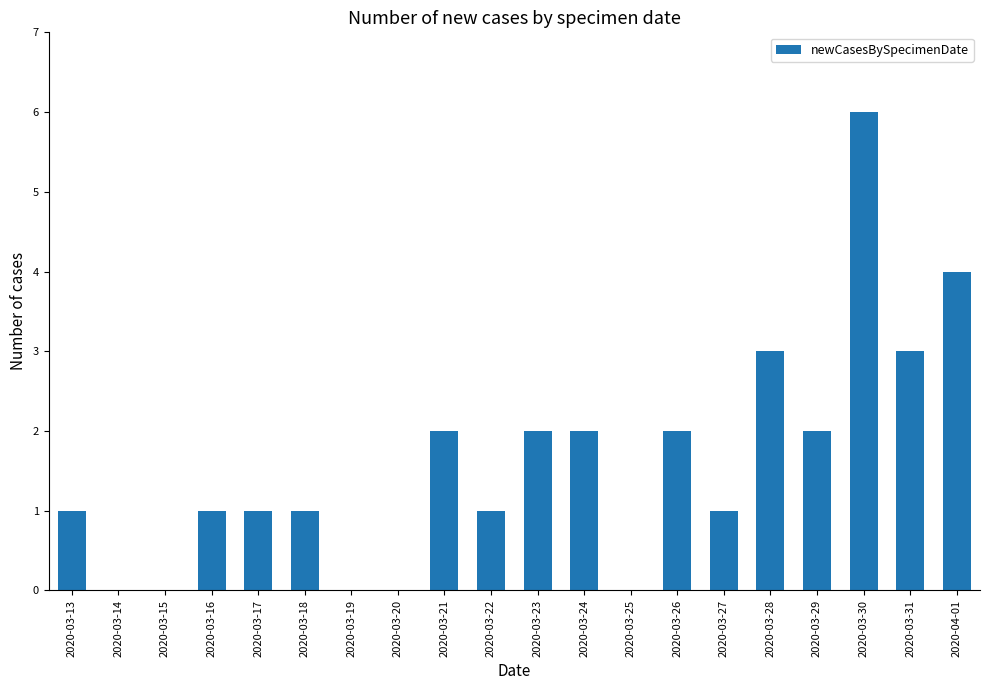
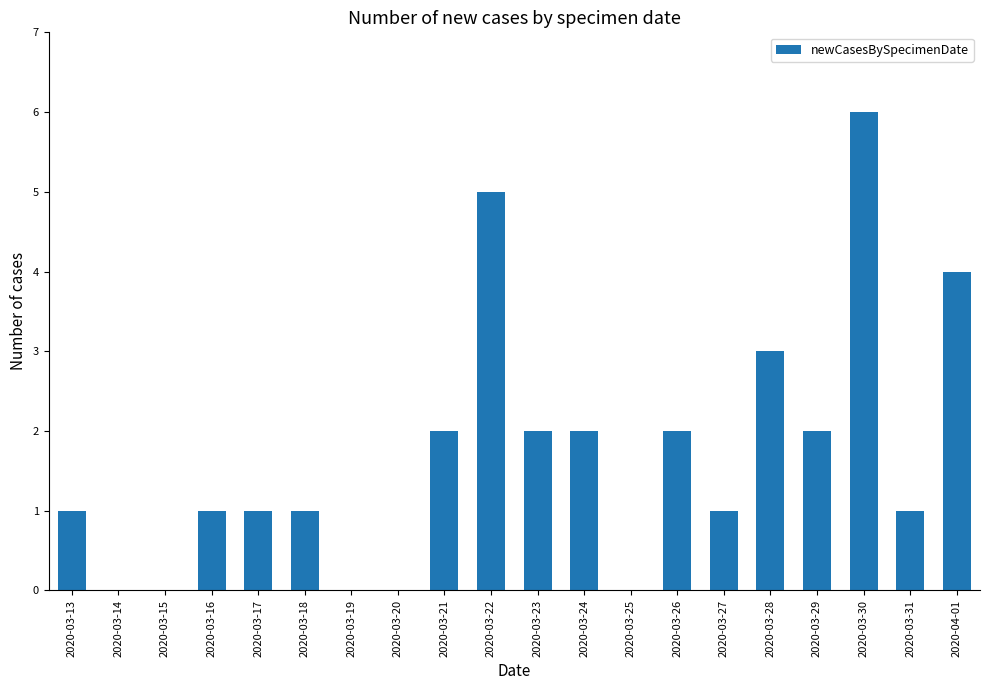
  {
    "2020-03-13": 1,
    "2020-03-14": 0,
    "2020-03-15": 0,
    "2020-03-16": 1,
    "2020-03-17": 1,
    "2020-03-18": 1,
    "2020-03-19": 0,
    "2020-03-20": 0,
    "2020-03-21": 2,
-   "2020-03-22": 1,
+   "2020-03-22": 5,
    "2020-03-23": 2,
    "2020-03-24": 2,
    "2020-03-25": 0,
    "2020-03-26": 2,
    "2020-03-27": 1,
    "2020-03-28": 3,
    "2020-03-29": 2,
    "2020-03-30": 6,
-   "2020-03-31": 3,
+   "2020-03-31": 1,
    "2020-04-01": 4
  }
